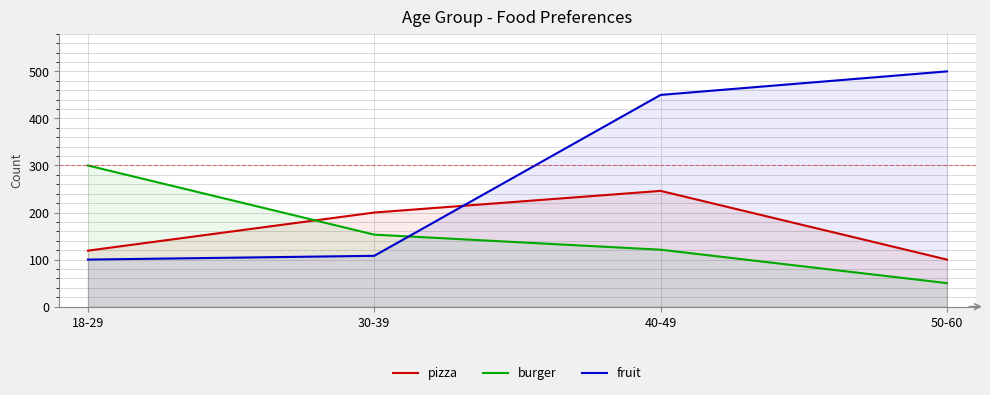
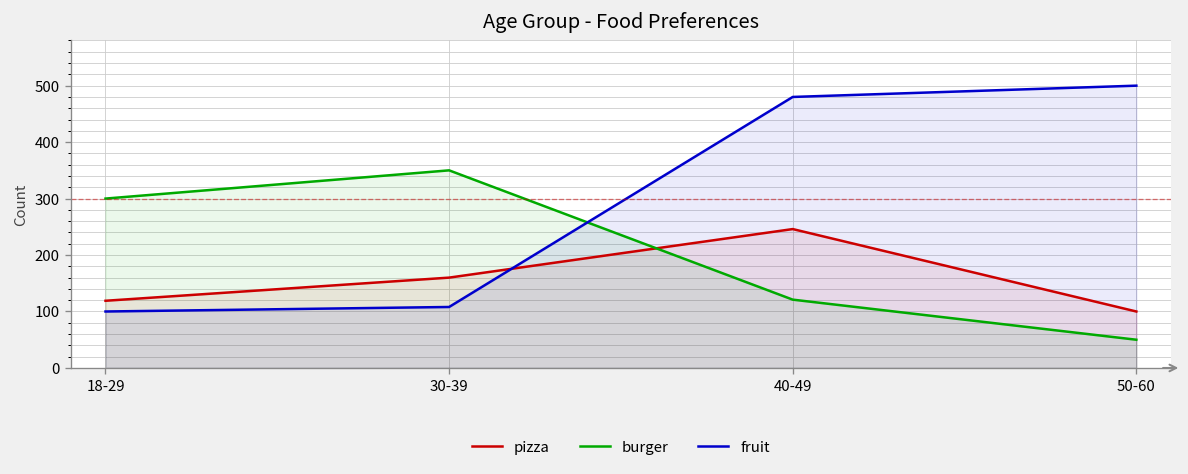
  {
    "pizza": {
      "18-29": 120,
-     "30-39": 200,
+     "30-39": 160,
      "40-49": 250,
      "50-60": 100
    },
    "burger": {
      "18-29": 300,
-     "30-39": 150,
+     "30-39": 350,
      "40-49": 120,
      "50-60": 50
    },
    "fruit": {
      "18-29": 100,
      "30-39": 110,
-     "40-49": 450,
+     "40-49": 480,
      "50-60": 500
    }
  }
